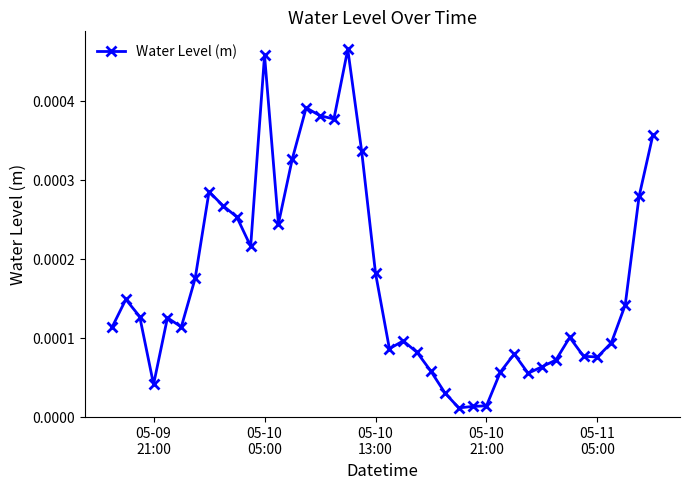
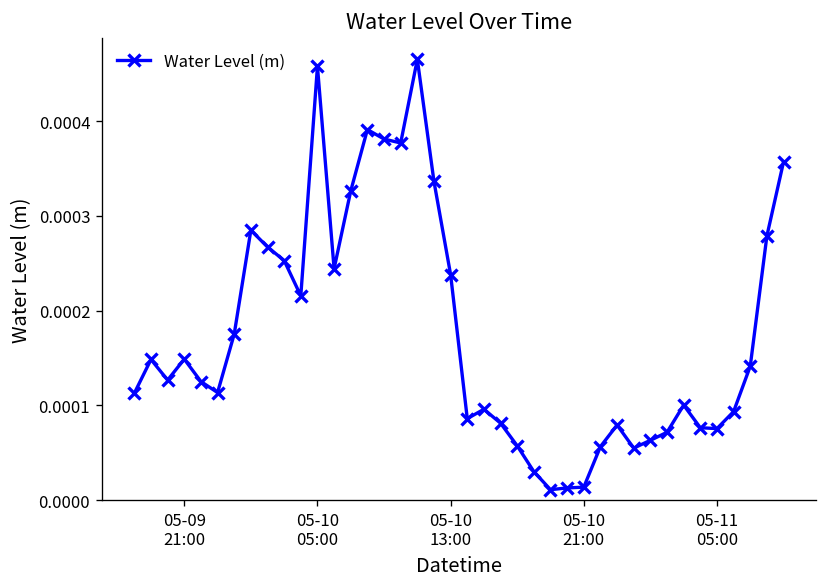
  {
-   "05-09 21:00": 0.00004,
+   "05-09 21:00": 0.00015,
    "05-10 05:00": 0.00046,
-   "05-10 13:00": 0.00018,
+   "05-10 13:00": 0.00024,
    "05-10 21:00": 0.00001,
    "05-11 05:00": 0.00008
  }
